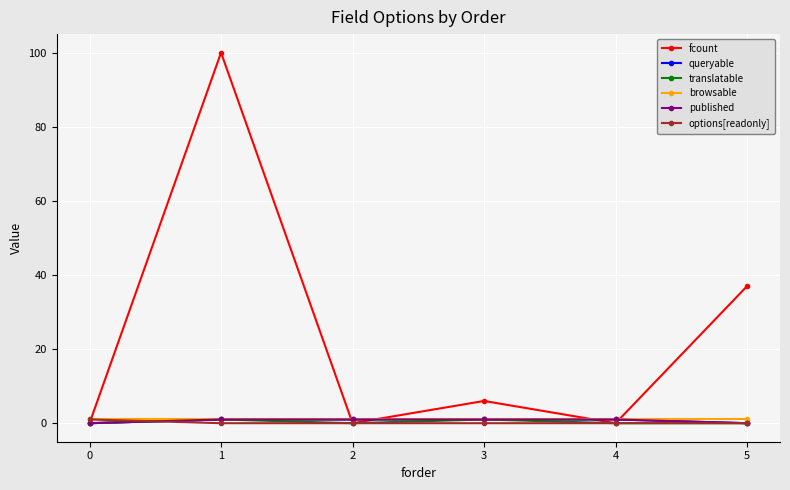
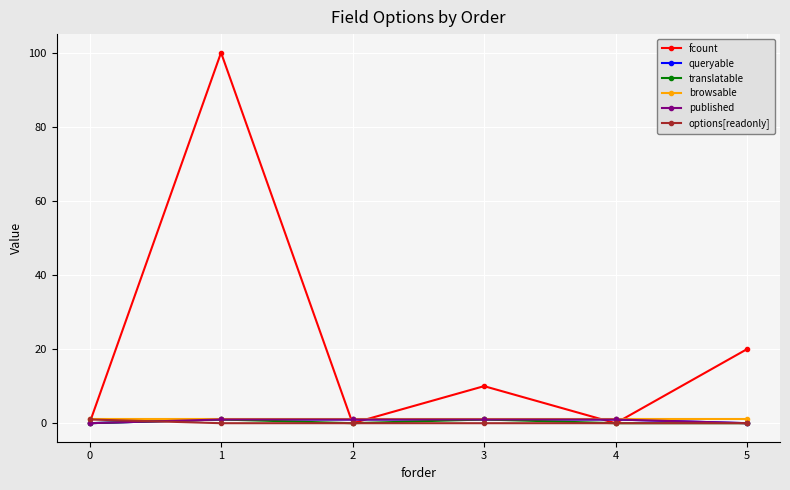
  {
    "fcount": {
      "1": 100,
-     "3": 6,
-     "5": 37
+     "3": 10,
+     "5": 20
    },
    "browsable": {
      "5": 1
    },
    "options[readonly]": {
      "1": 0,
      "3": 0
    }
  }
